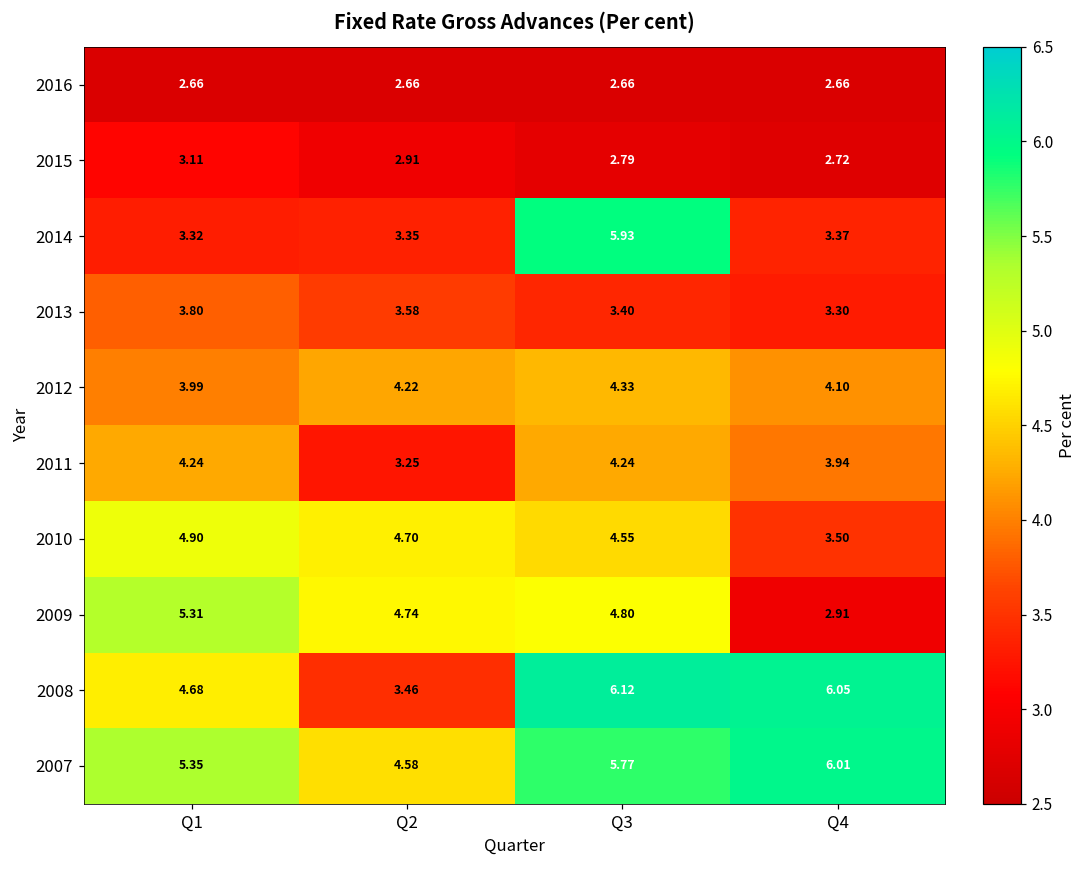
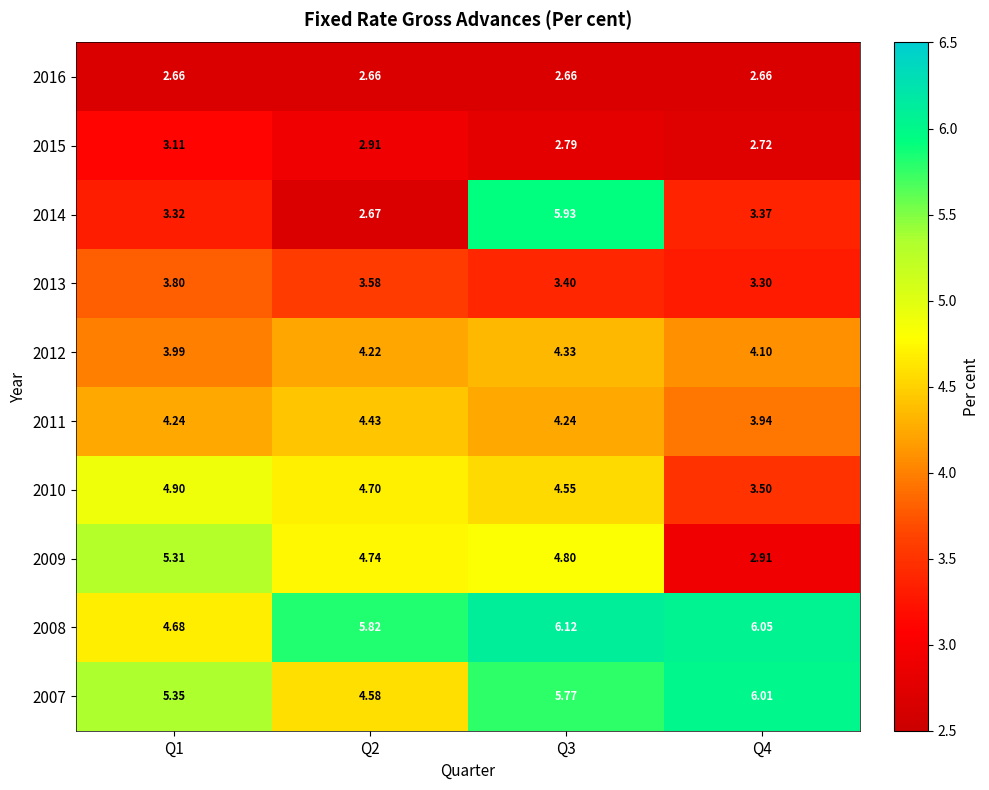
  {
    "2016": {
      "Q1": 2.66,
      "Q2": 2.66,
      "Q3": 2.66,
      "Q4": 2.66
    },
    "2015": {
      "Q1": 3.11,
      "Q2": 2.91,
      "Q3": 2.79,
      "Q4": 2.72
    },
    "2014": {
      "Q1": 3.32,
-     "Q2": 3.35,
+     "Q2": 2.67,
      "Q3": 5.93,
      "Q4": 3.37
    },
    "2013": {
      "Q1": 3.80,
      "Q2": 3.58,
      "Q3": 3.40,
      "Q4": 3.30
    },
    "2012": {
      "Q1": 3.99,
      "Q2": 4.22,
      "Q3": 4.33,
      "Q4": 4.10
    },
    "2011": {
      "Q1": 4.24,
-     "Q2": 3.25,
+     "Q2": 4.43,
      "Q3": 4.24,
      "Q4": 3.94
    },
    "2010": {
      "Q1": 4.90,
      "Q2": 4.70,
      "Q3": 4.55,
      "Q4": 3.50
    },
    "2009": {
      "Q1": 5.31,
      "Q2": 4.74,
      "Q3": 4.80,
      "Q4": 2.91
    },
    "2008": {
      "Q1": 4.68,
-     "Q2": 3.46,
+     "Q2": 5.82,
      "Q3": 6.12,
      "Q4": 6.05
    },
    "2007": {
      "Q1": 5.35,
      "Q2": 4.58,
      "Q3": 5.77,
      "Q4": 6.01
    }
  }
